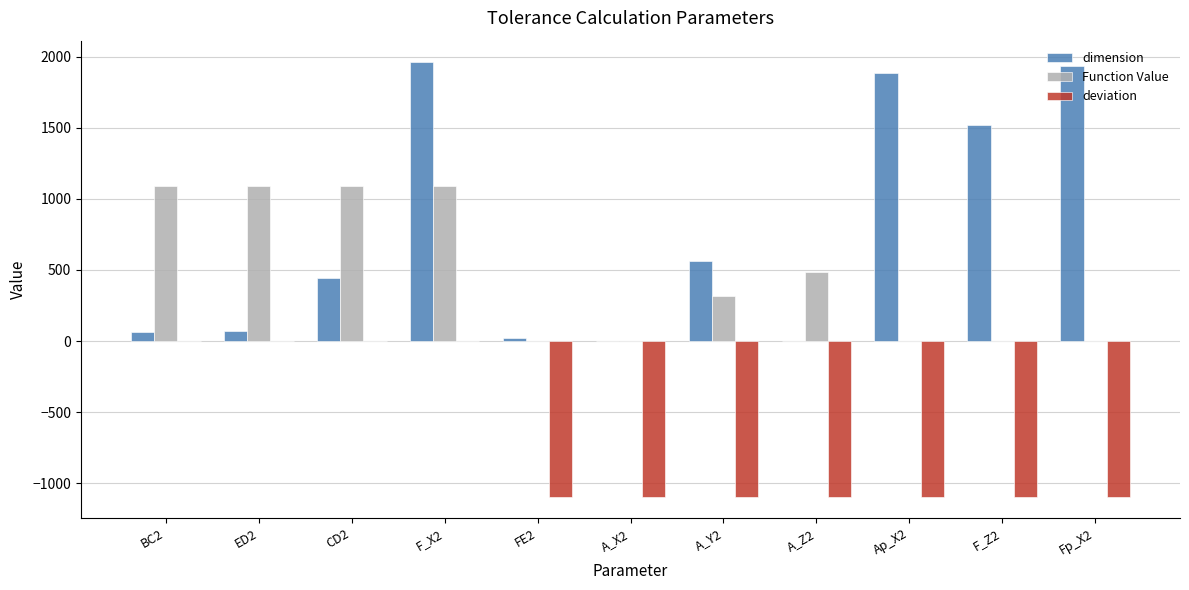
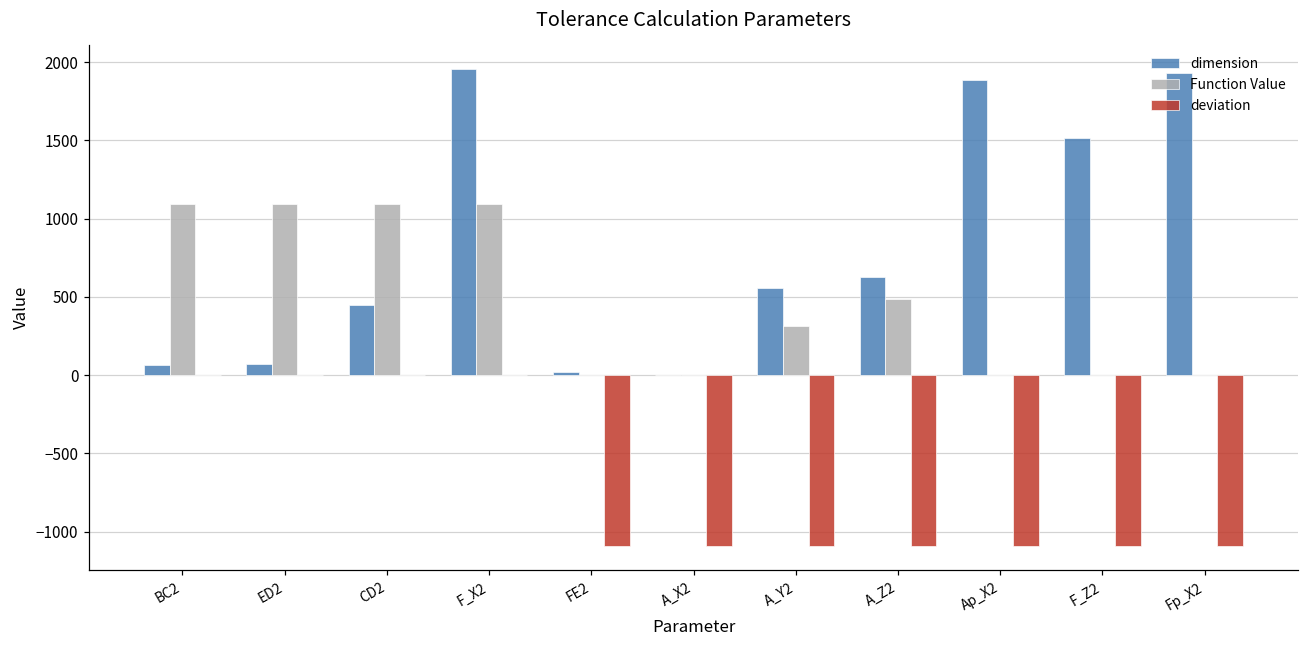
  {
    "dimension": {
      "BC2": 70,
      "ED2": 70,
      "CD2": 450,
      "F_X2": 1960,
      "FE2": 20,
      "A_Y2": 560,
-     "A_Z2": 0,
+     "A_Z2": 630,
      "Ap_X2": 1890,
      "F_Z2": 1520,
      "Fp_X2": 1930
    },
    "Function Value": {
      "BC2": 1090,
      "ED2": 1090,
      "CD2": 1090,
      "F_X2": 1090,
      "FE2": 0,
      "A_X2": 0,
      "A_Y2": 310,
      "A_Z2": 490,
      "Ap_X2": 0,
      "F_Z2": 0,
      "Fp_X2": 0
    },
    "deviation": {
      "FE2": -1090,
      "A_X2": -1090,
      "A_Y2": -1090,
      "A_Z2": -1090,
      "Ap_X2": -1090,
      "F_Z2": -1090,
      "Fp_X2": -1090
    }
  }
